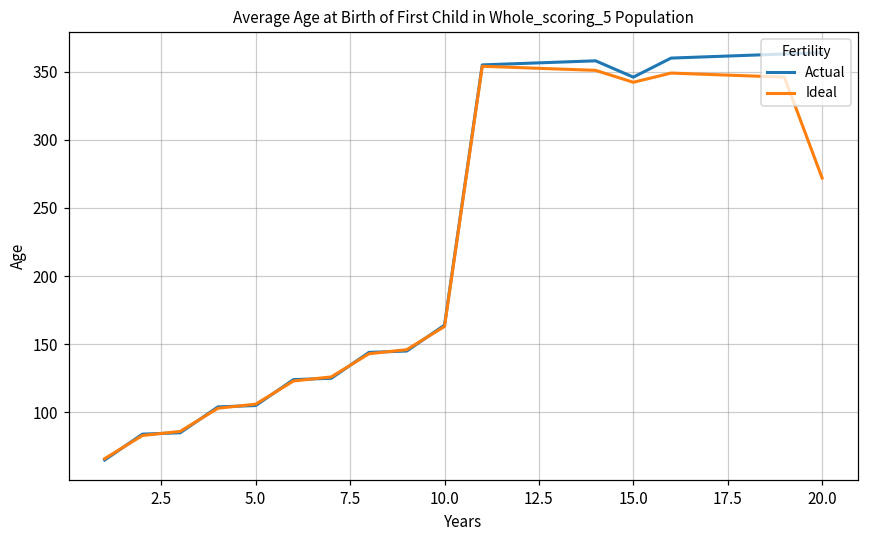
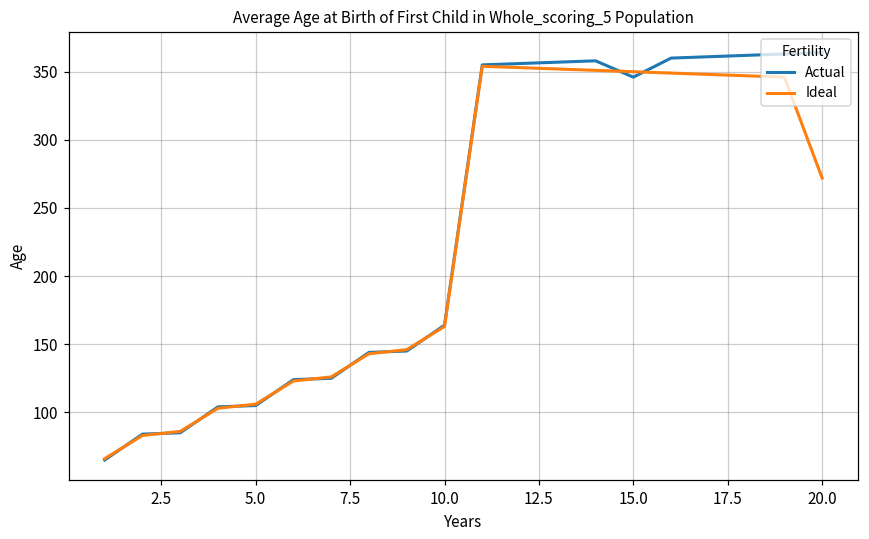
  {
    "Actual": {
      "15.0": 346
    },
    "Ideal": {
-     "15.0": 342,
+     "15.0": 350,
      "20.0": 272
    }
  }
